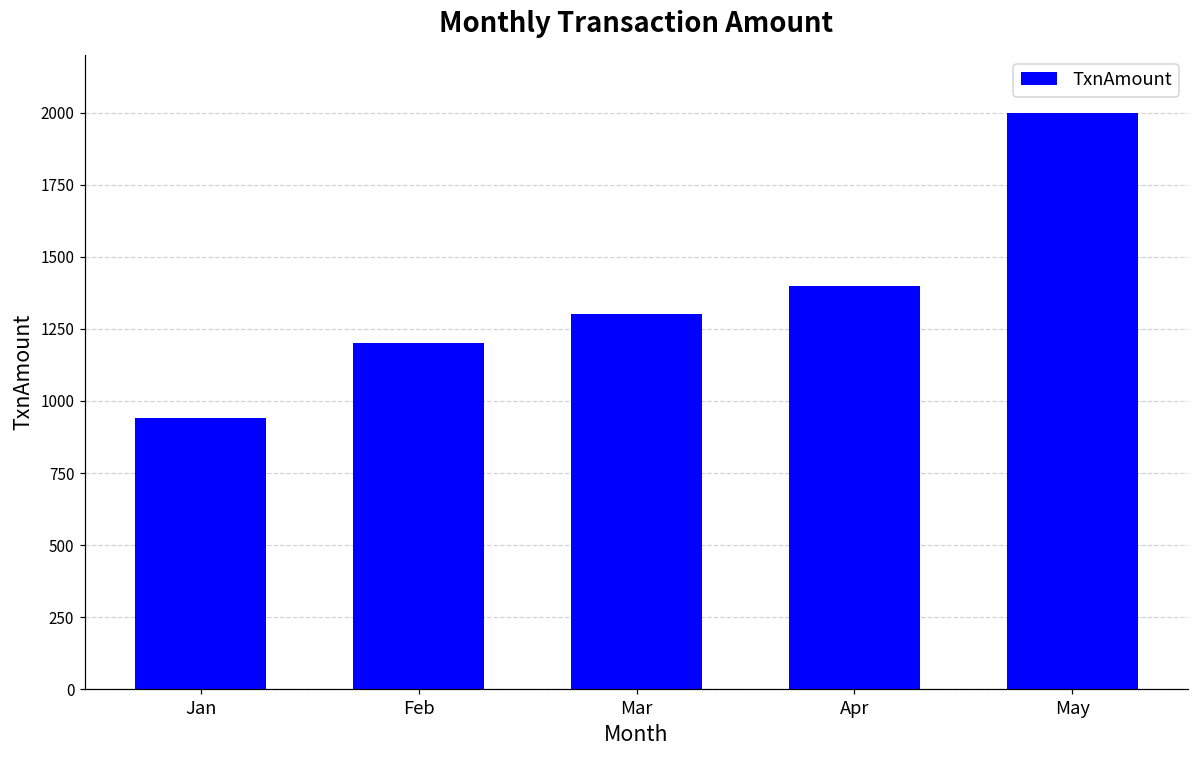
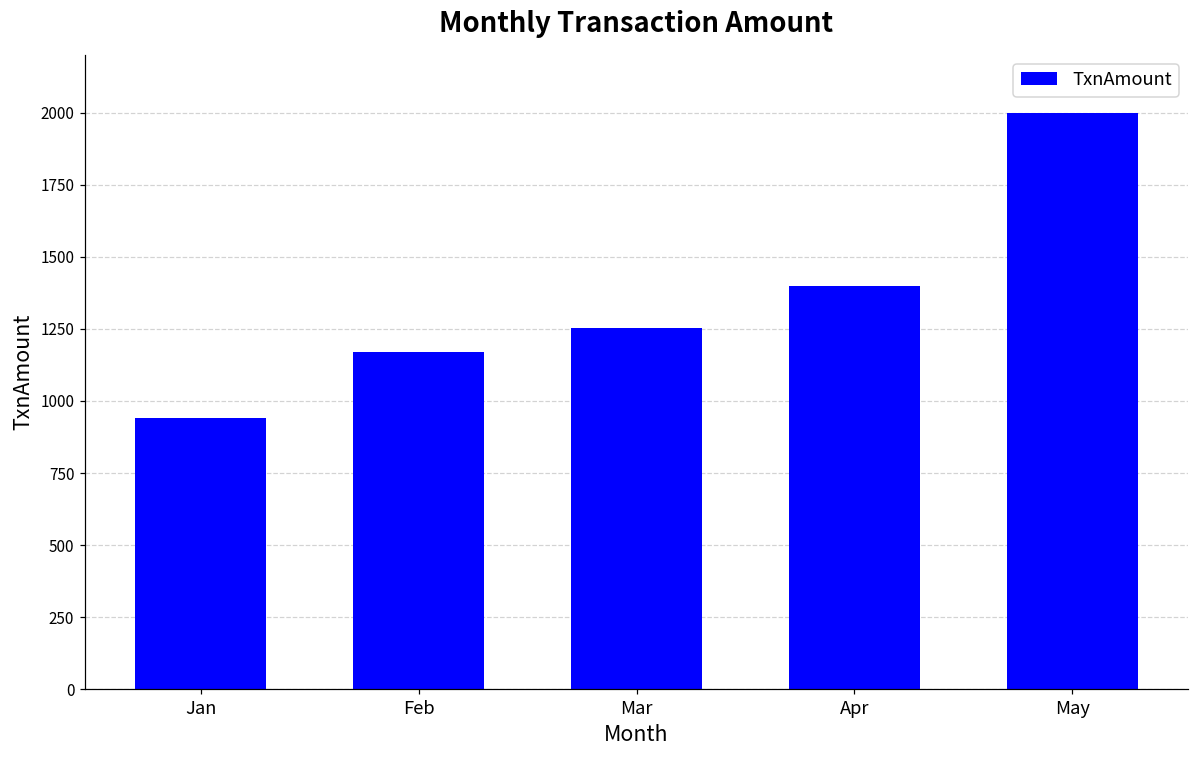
  {
    "Jan": 940,
-   "Feb": 1200,
-   "Mar": 1300,
+   "Feb": 1170,
+   "Mar": 1250,
    "Apr": 1400,
    "May": 2000
  }
